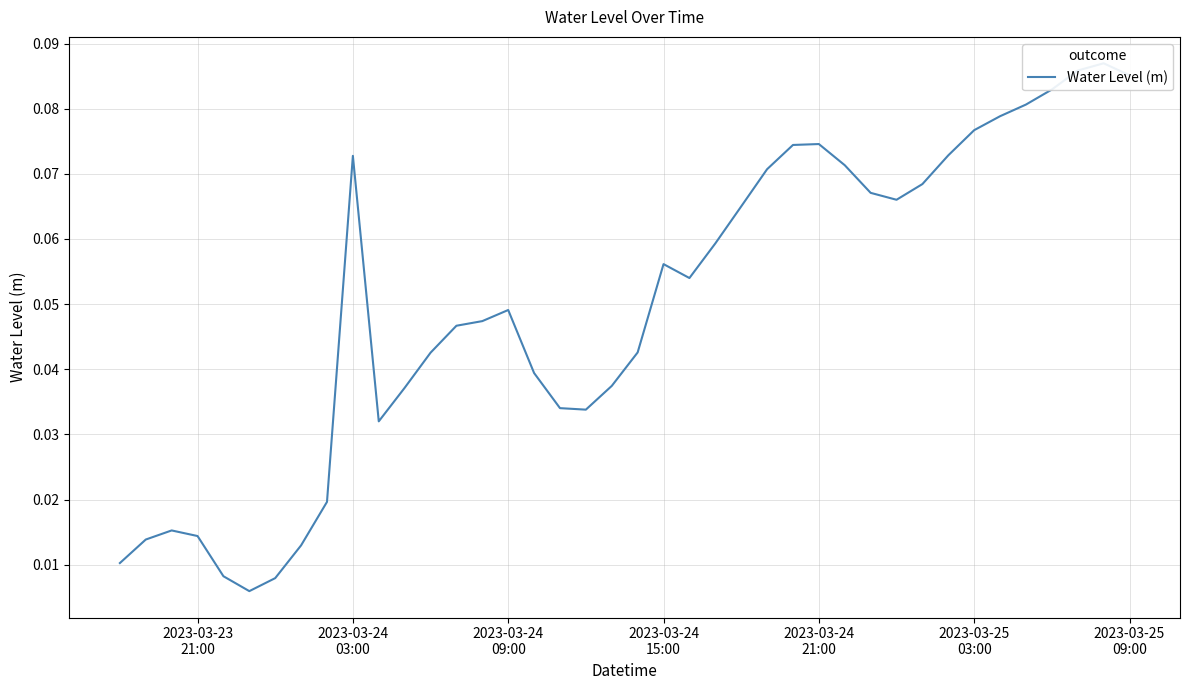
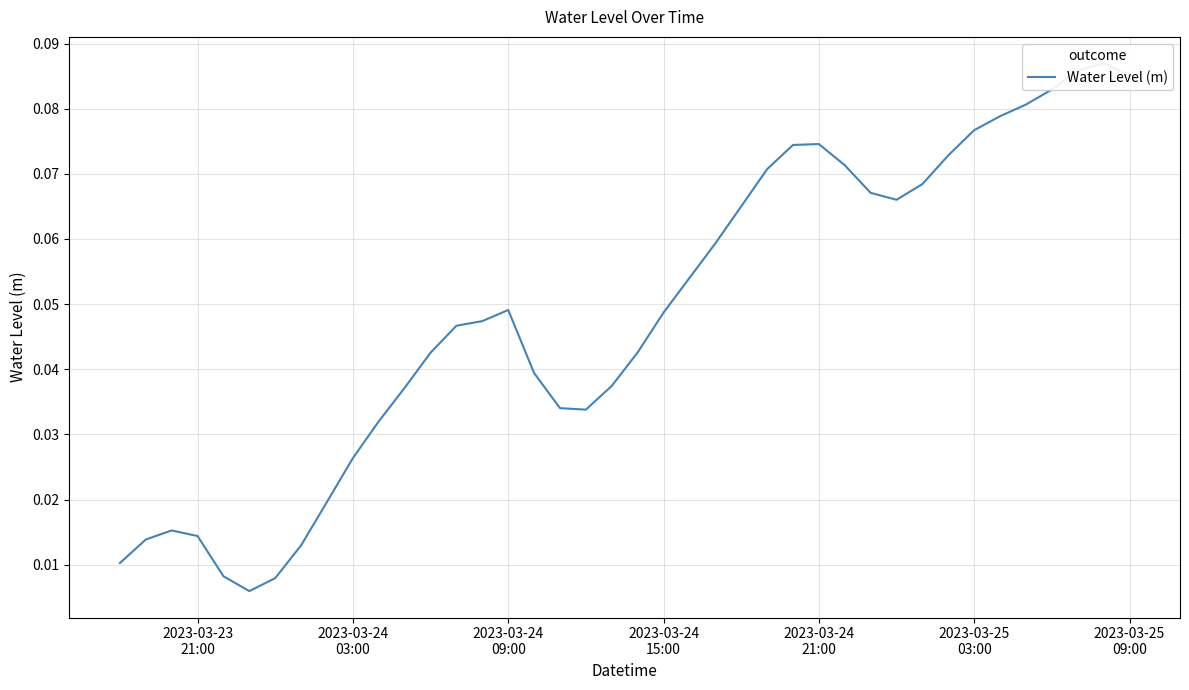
  {
    "2023-03-23 21:00": 0.014,
-   "2023-03-24 03:00": 0.073,
+   "2023-03-24 03:00": 0.026,
    "2023-03-24 09:00": 0.049,
-   "2023-03-24 15:00": 0.056,
+   "2023-03-24 15:00": 0.049,
    "2023-03-24 21:00": 0.075,
    "2023-03-25 03:00": 0.077
  }
